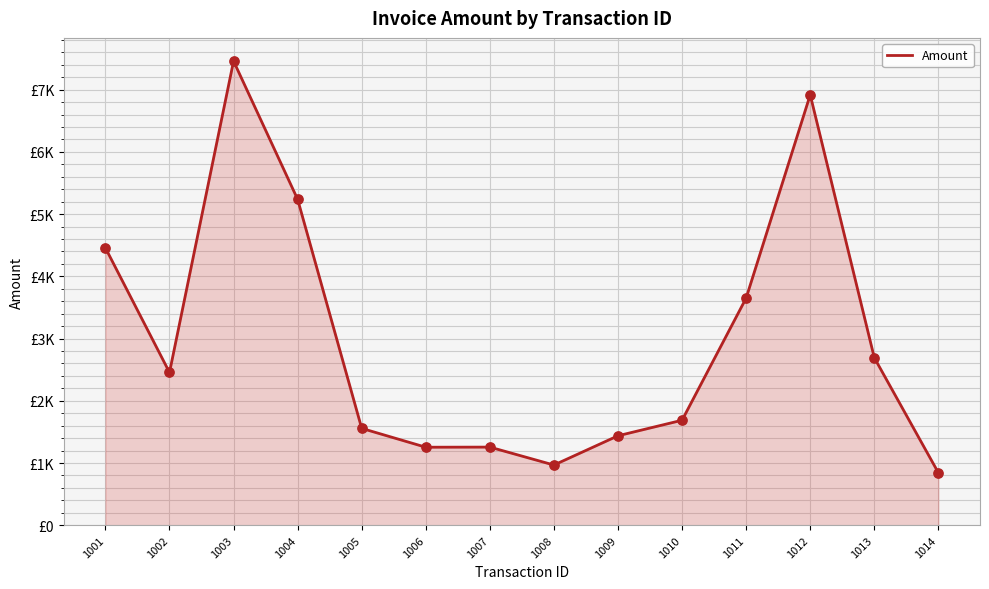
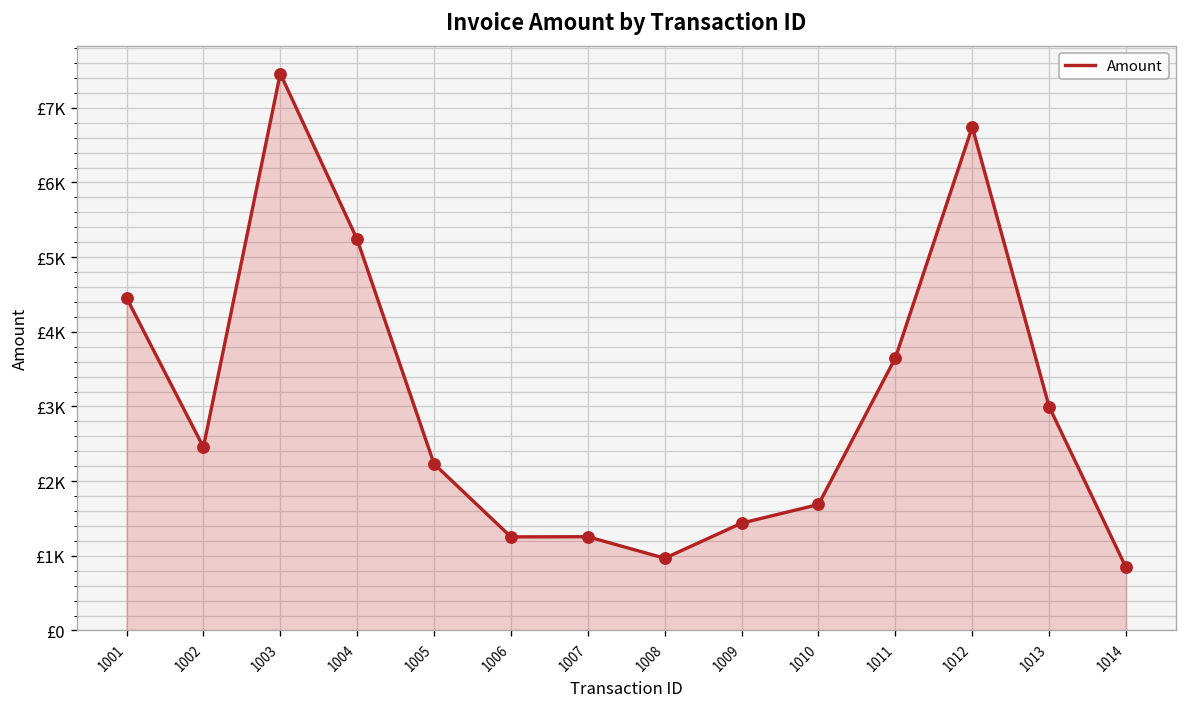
  {
    "1001": "£4500",
    "1002": "£2500",
    "1003": "£7500",
    "1004": "£5200",
-   "1005": "£1600",
+   "1005": "£2200",
    "1006": "£1300",
    "1007": "£1300",
    "1008": "£1000",
    "1009": "£1400",
    "1010": "£1700",
    "1011": "£3700",
-   "1012": "£6900",
-   "1013": "£2700",
+   "1012": "£6700",
+   "1013": "£3000",
    "1014": "£800"
  }
